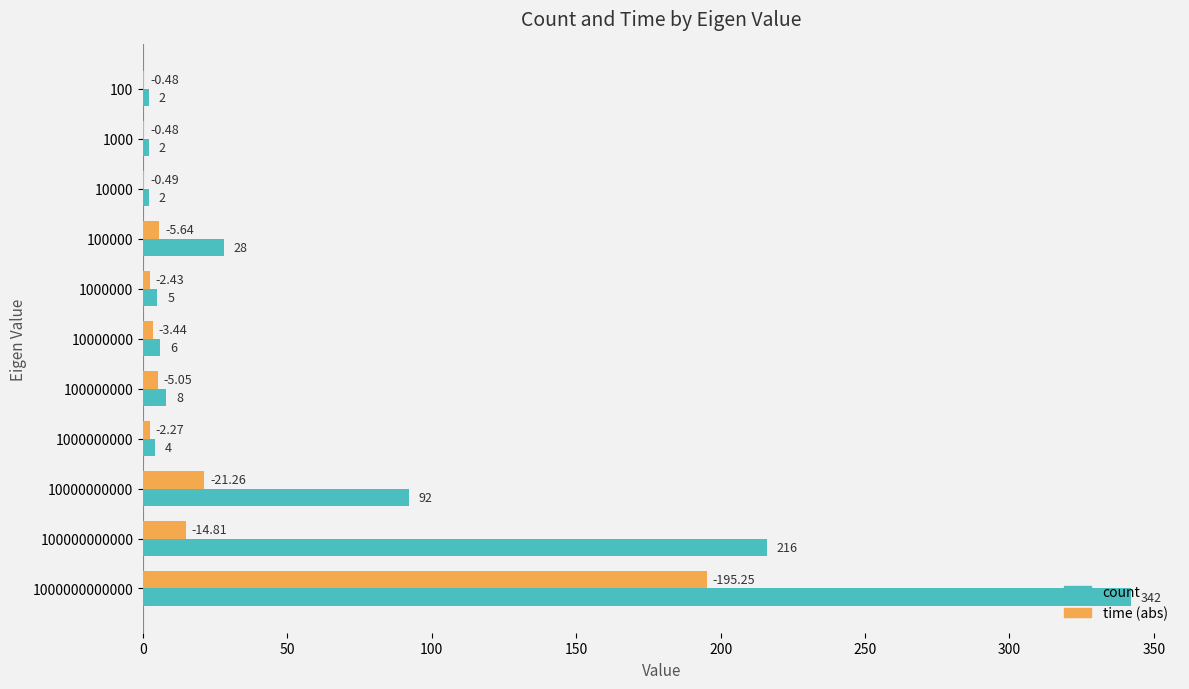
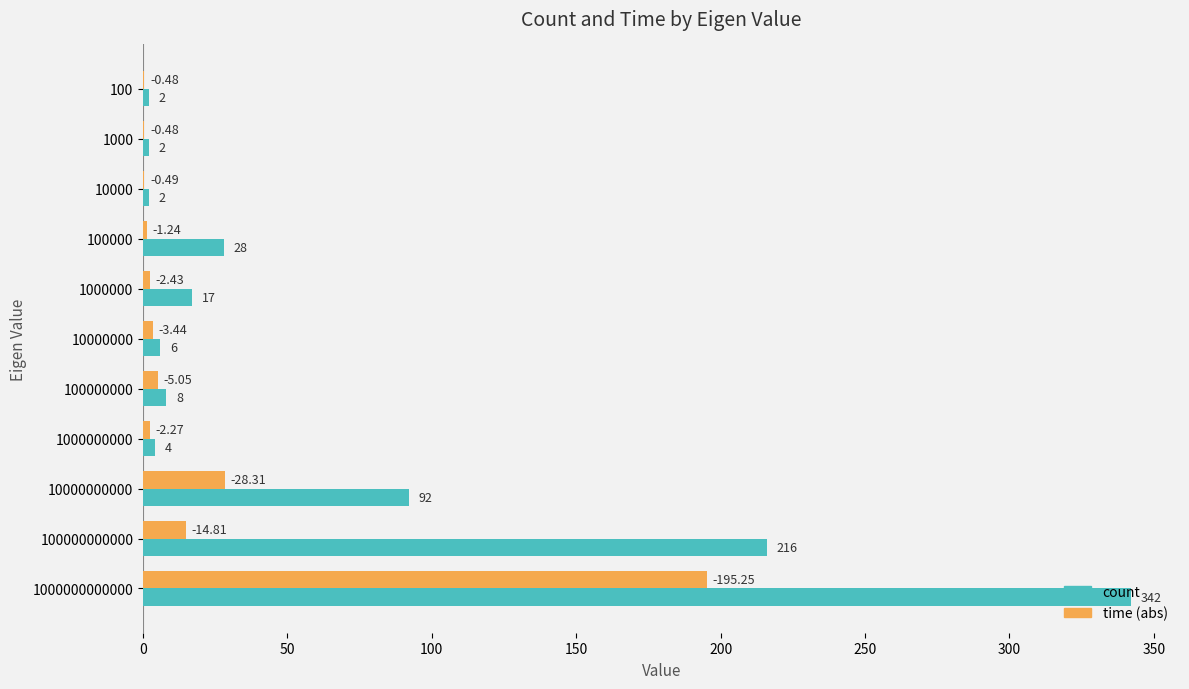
  {
    "count": {
      "100": 2,
      "1000": 2,
      "10000": 2,
      "100000": 28,
-     "1000000": 5,
+     "1000000": 17,
      "10000000": 6,
      "100000000": 8,
      "1000000000": 4,
      "10000000000": 92,
      "100000000000": 216,
      "1000000000000": 342
    },
    "time (abs)": {
-     "100000": -5.64,
-     "10000000000": -21.26
+     "100000": -1.24,
+     "10000000000": -28.31
    }
  }
